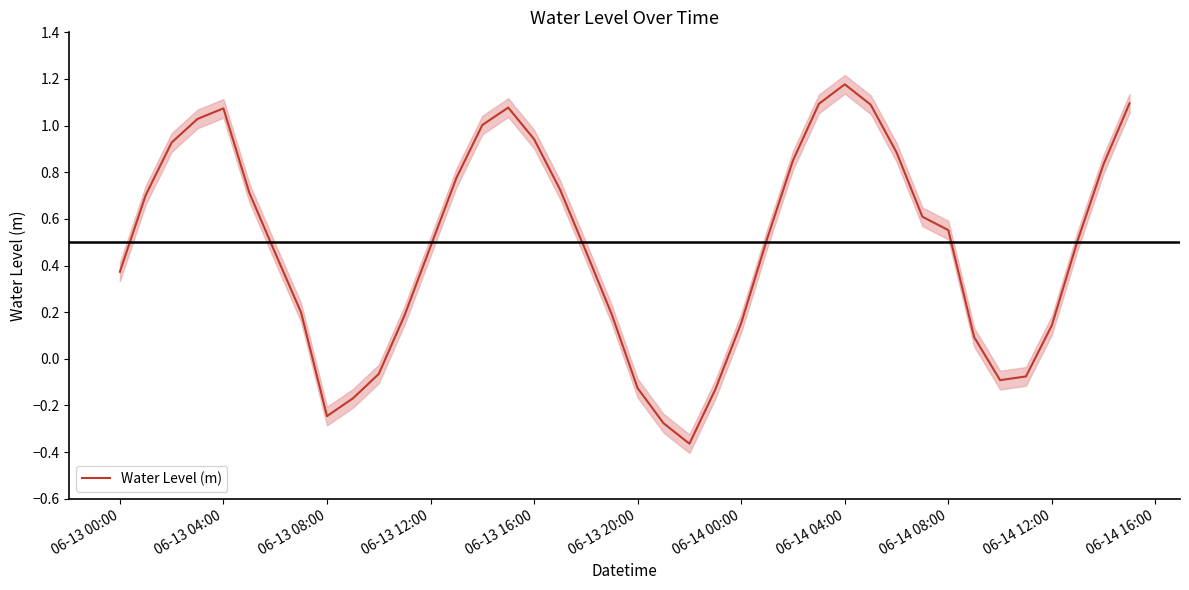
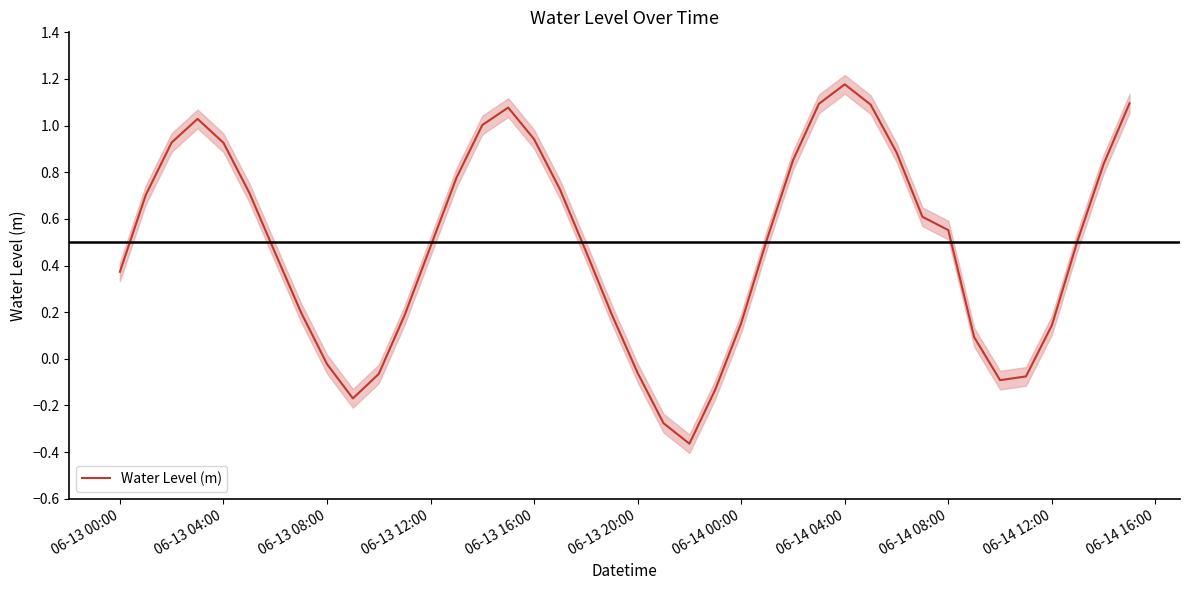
  {
    "Water Level (m)": {
      "06-13 00:00": 0.37,
-     "06-13 04:00": 1.07,
-     "06-13 08:00": -0.25,
+     "06-13 04:00": 0.93,
+     "06-13 08:00": -0.02,
      "06-13 12:00": 0.48,
      "06-13 16:00": 0.94,
-     "06-13 20:00": -0.13,
+     "06-13 20:00": -0.06,
      "06-14 00:00": 0.15,
      "06-14 04:00": 1.18,
      "06-14 08:00": 0.55,
      "06-14 12:00": 0.14
    }
  }
